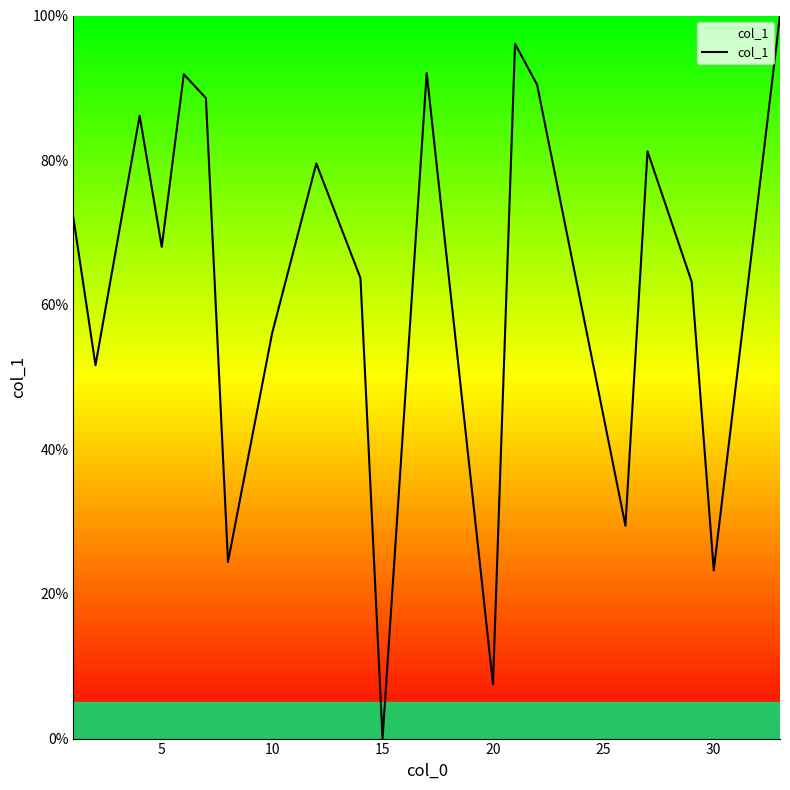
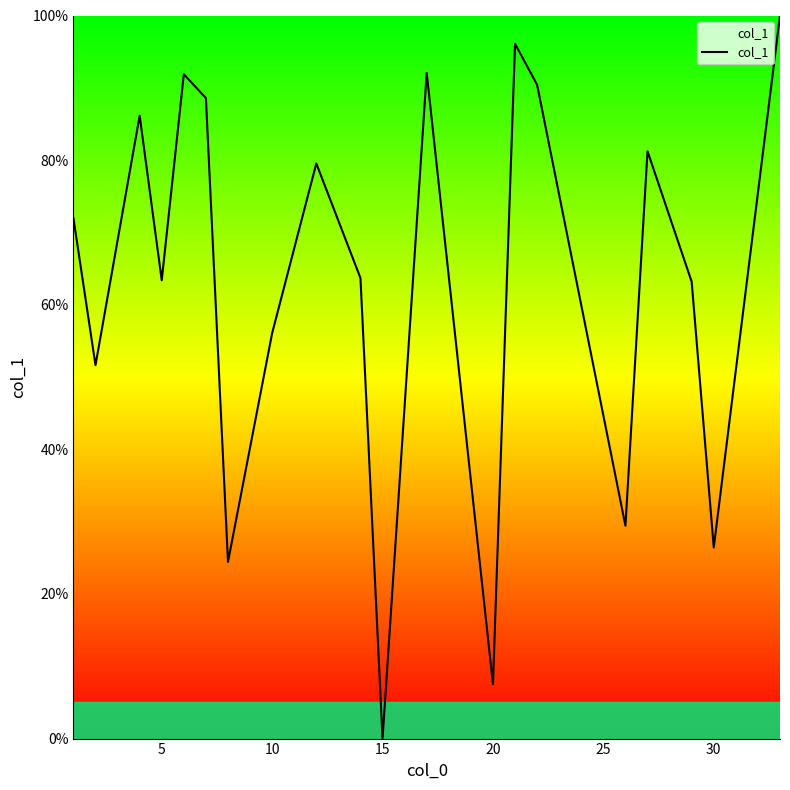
  {
-   "5": "68%",
+   "5": "63%",
    "10": "56%",
    "20": "8%",
-   "30": "23%"
+   "30": "26%"
  }
